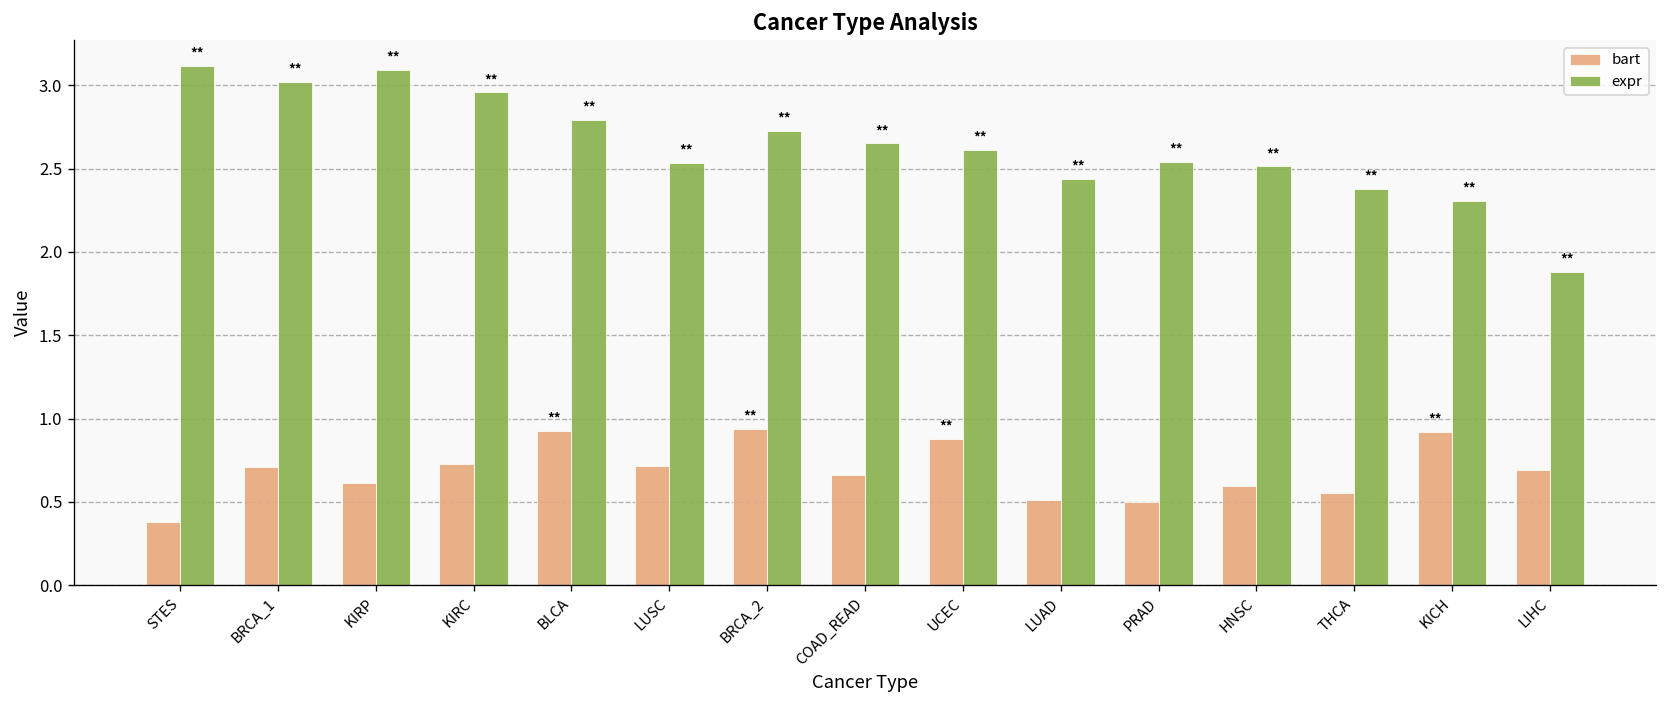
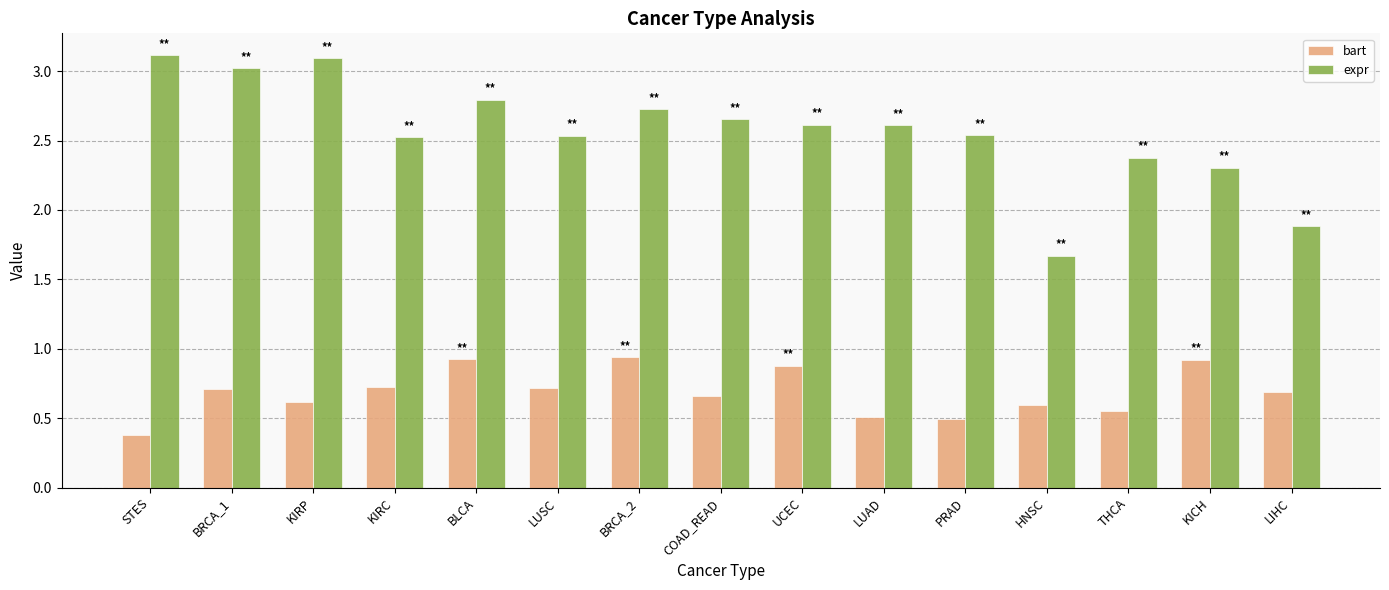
  {
    "bart": {
      "STES": 0.38,
      "BRCA_1": 0.71,
      "KIRP": 0.62,
      "KIRC": 0.73,
      "BLCA": 0.93,
      "LUSC": 0.72,
      "BRCA_2": 0.94,
      "COAD_READ": 0.66,
      "UCEC": 0.88,
      "LUAD": 0.51,
      "PRAD": 0.50,
      "HNSC": 0.60,
      "THCA": 0.55,
      "KICH": 0.92,
      "LIHC": 0.69
    },
    "expr": {
      "STES": 3.12,
      "BRCA_1": 3.02,
      "KIRP": 3.09,
-     "KIRC": 2.96,
+     "KIRC": 2.52,
      "BLCA": 2.79,
      "LUSC": 2.54,
      "BRCA_2": 2.73,
      "COAD_READ": 2.65,
      "UCEC": 2.61,
-     "LUAD": 2.44,
+     "LUAD": 2.61,
      "PRAD": 2.54,
-     "HNSC": 2.51,
+     "HNSC": 1.67,
      "THCA": 2.38,
      "KICH": 2.31,
      "LIHC": 1.88
    }
  }
